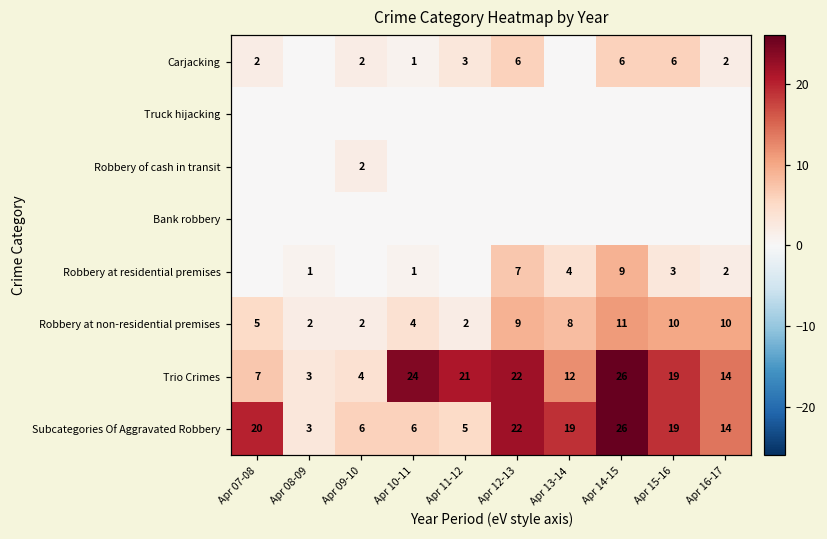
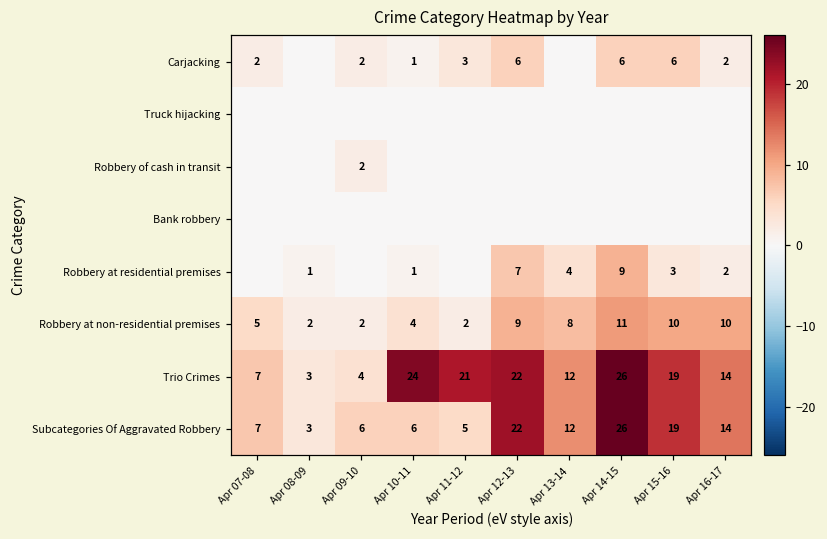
  {
    "Carjacking": {
      "Apr 07-08": 2,
      "Apr 09-10": 2,
      "Apr 10-11": 1,
      "Apr 11-12": 3,
      "Apr 12-13": 6,
      "Apr 14-15": 6,
      "Apr 15-16": 6,
      "Apr 16-17": 2
    },
    "Robbery of cash in transit": {
      "Apr 09-10": 2
    },
    "Robbery at residential premises": {
      "Apr 08-09": 1,
      "Apr 10-11": 1,
      "Apr 12-13": 7,
      "Apr 13-14": 4,
      "Apr 14-15": 9,
      "Apr 15-16": 3,
      "Apr 16-17": 2
    },
    "Robbery at non-residential premises": {
      "Apr 07-08": 5,
      "Apr 08-09": 2,
      "Apr 09-10": 2,
      "Apr 10-11": 4,
      "Apr 11-12": 2,
      "Apr 12-13": 9,
      "Apr 13-14": 8,
      "Apr 14-15": 11,
      "Apr 15-16": 10,
      "Apr 16-17": 10
    },
    "Trio Crimes": {
      "Apr 07-08": 7,
      "Apr 08-09": 3,
      "Apr 09-10": 4,
      "Apr 10-11": 24,
      "Apr 11-12": 21,
      "Apr 12-13": 22,
      "Apr 13-14": 12,
      "Apr 14-15": 26,
      "Apr 15-16": 19,
      "Apr 16-17": 14
    },
    "Subcategories Of Aggravated Robbery": {
-     "Apr 07-08": 20,
+     "Apr 07-08": 7,
      "Apr 08-09": 3,
      "Apr 09-10": 6,
      "Apr 10-11": 6,
      "Apr 11-12": 5,
      "Apr 12-13": 22,
-     "Apr 13-14": 19,
+     "Apr 13-14": 12,
      "Apr 14-15": 26,
      "Apr 15-16": 19,
      "Apr 16-17": 14
    }
  }
